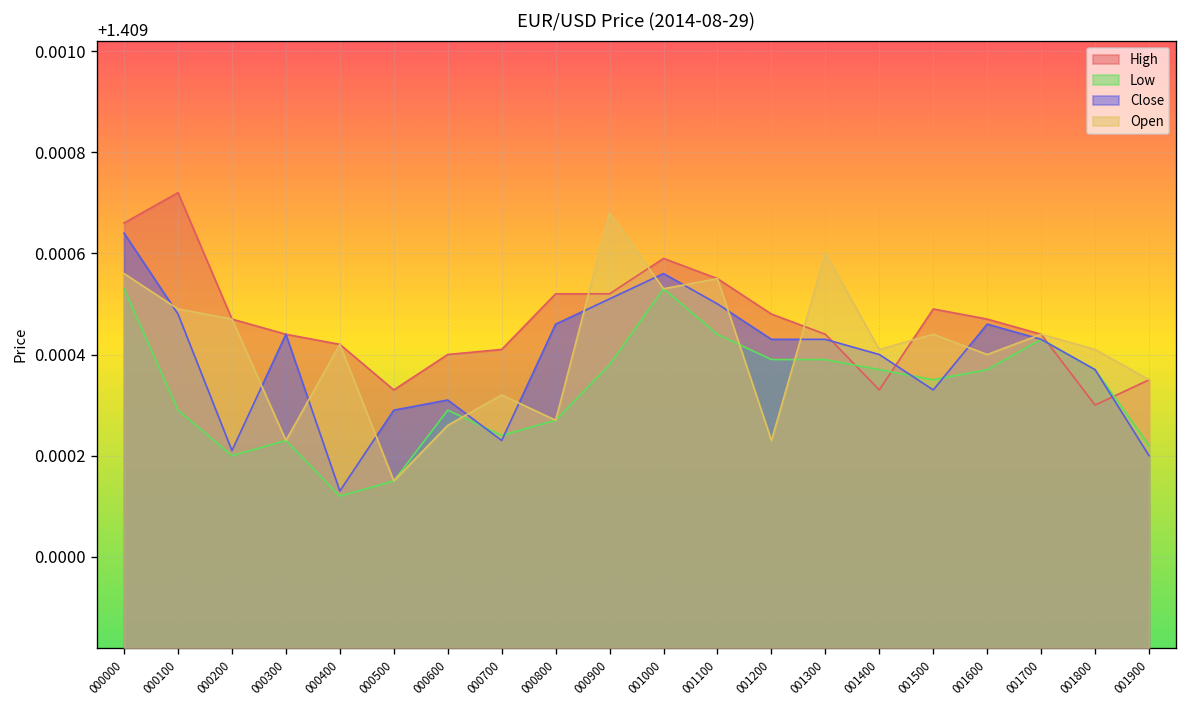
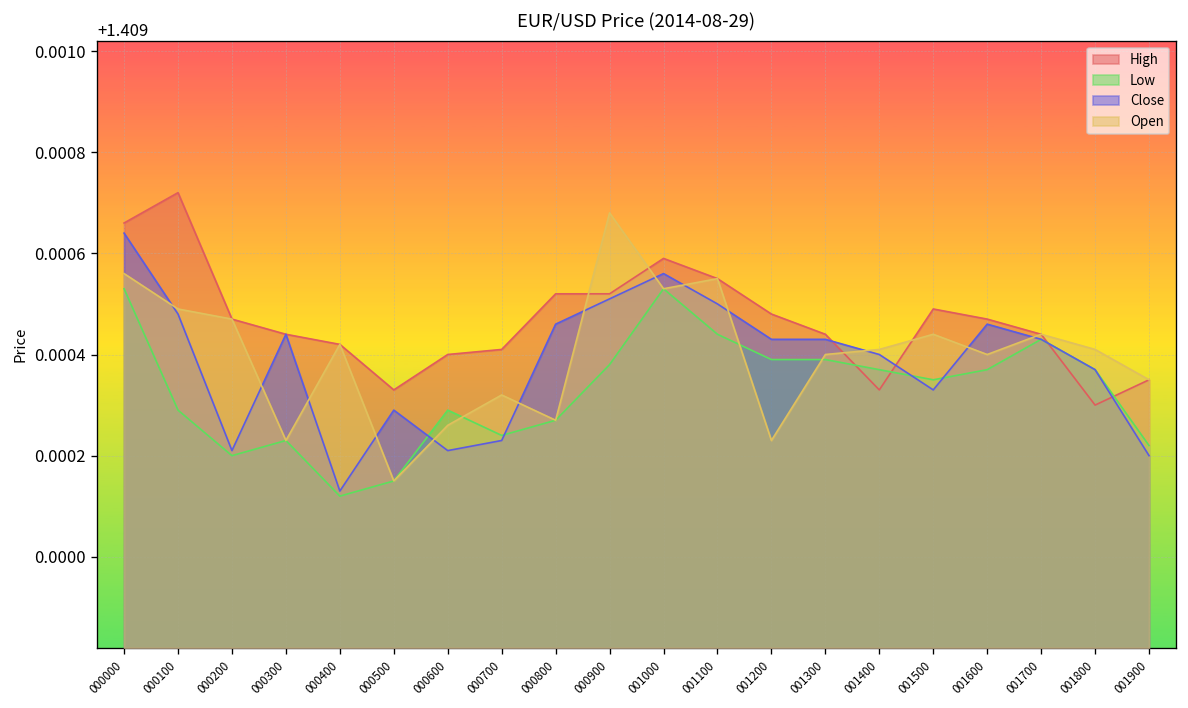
  {
    "High": {
      "000000": 1.40966,
      "000100": 1.40972,
      "000500": 1.40933,
      "000600": 1.40940,
      "000700": 1.40941,
      "000800": 1.40952,
      "000900": 1.40952,
      "001000": 1.40959,
      "001200": 1.40948,
      "001300": 1.40944,
      "001400": 1.40933,
      "001500": 1.40949,
      "001600": 1.40947,
      "001800": 1.40930
    },
    "Low": {
      "000000": 1.40953,
      "000100": 1.40929,
      "000200": 1.40920,
      "000400": 1.40912,
      "000600": 1.40929,
      "000700": 1.40924,
      "000900": 1.40938,
      "001100": 1.40944,
      "001200": 1.40939,
      "001300": 1.40939,
      "001400": 1.40937,
      "001500": 1.40935,
      "001600": 1.40937,
      "001900": 1.40922
    },
    "Close": {
      "000000": 1.40964,
      "000100": 1.40948,
      "000200": 1.40921,
      "000400": 1.40913,
      "000500": 1.40929,
-     "000600": 1.40931,
+     "000600": 1.40921,
      "000700": 1.40923,
      "000800": 1.40946,
      "000900": 1.40951,
      "001000": 1.40956,
      "001100": 1.40950,
      "001200": 1.40943,
      "001300": 1.40943,
      "001400": 1.40940,
      "001500": 1.40933,
      "001600": 1.40946,
      "001900": 1.40920
    },
    "Open": {
      "000000": 1.40956,
      "000100": 1.40949,
      "000600": 1.40926,
      "000700": 1.40932,
      "000900": 1.40968,
      "001200": 1.40923,
-     "001300": 1.4096,
+     "001300": 1.4094,
      "001400": 1.40941,
      "001500": 1.40944,
      "001600": 1.4094,
      "001800": 1.40941
    }
  }
